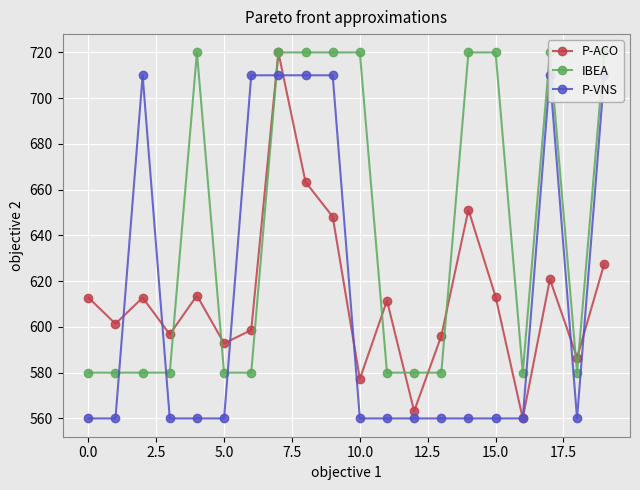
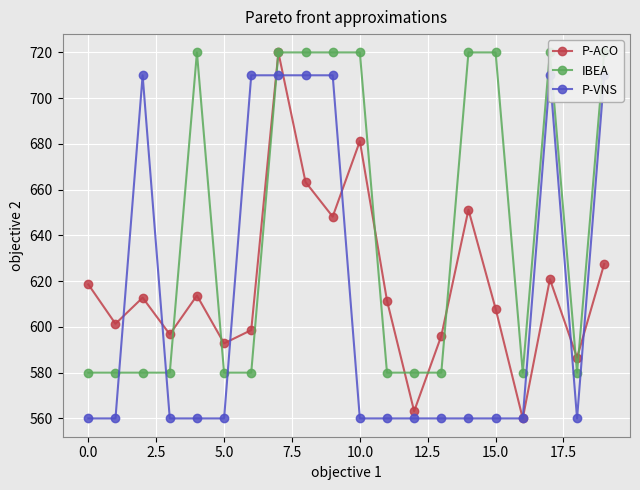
  {
    "P-ACO": {
-     "0.0": 613,
+     "0.0": 619,
      "5.0": 593,
-     "10.0": 577,
-     "15.0": 613
+     "10.0": 681,
+     "15.0": 608
    },
    "IBEA": {
      "0.0": 580,
      "5.0": 580,
      "10.0": 720,
      "15.0": 720
    },
    "P-VNS": {
      "0.0": 560,
      "5.0": 560,
      "10.0": 560,
      "15.0": 560
    }
  }
